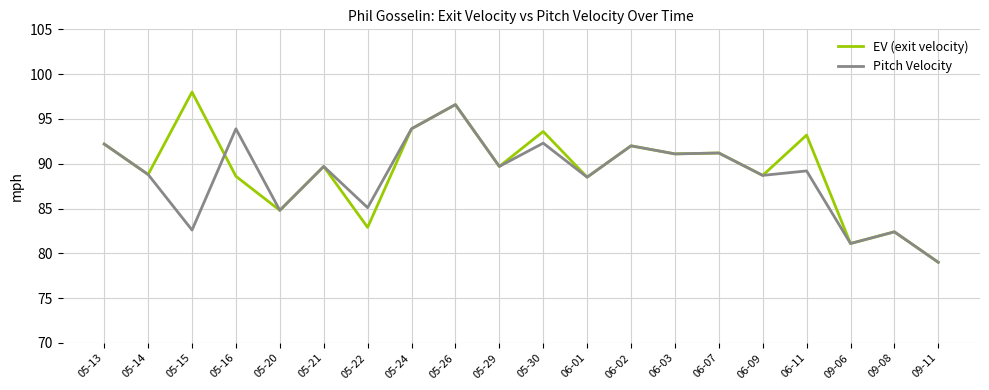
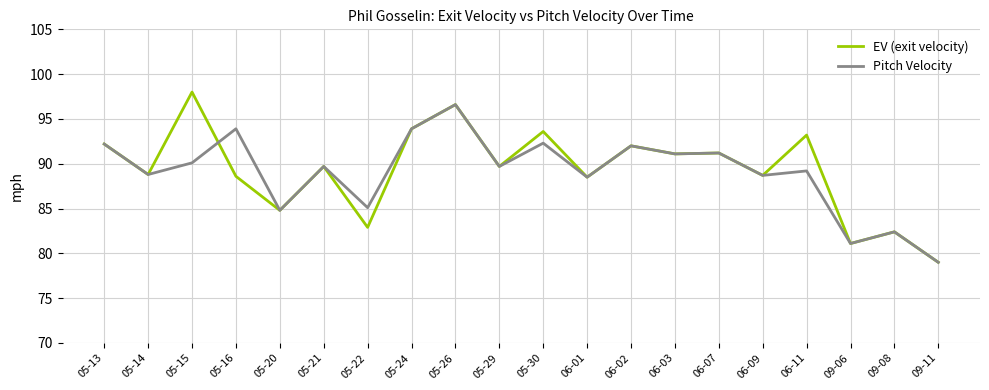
  {
    "EV (exit velocity)": {
      "05-15": 98,
      "05-16": 89,
      "05-22": 83,
      "05-30": 94,
      "06-11": 93
    },
    "Pitch Velocity": {
-     "05-15": 83,
+     "05-15": 90,
      "05-16": 94,
      "05-22": 85,
      "05-30": 92,
      "06-11": 89
    }
  }
